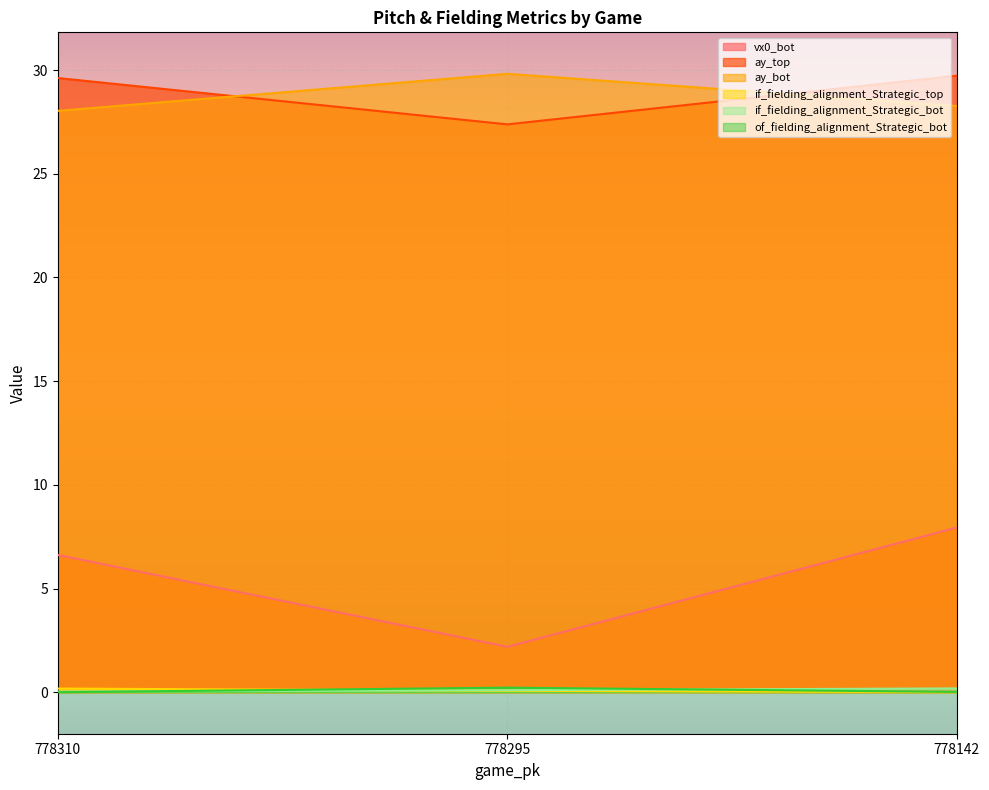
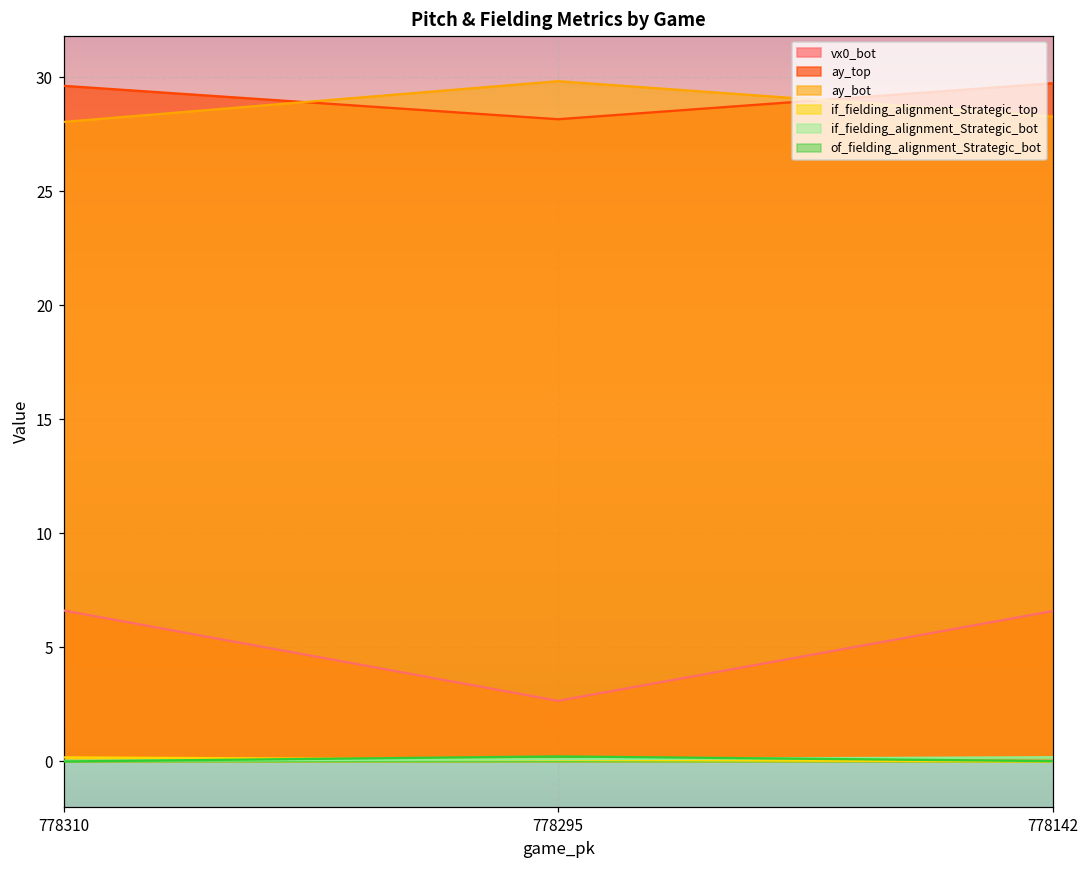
  {
    "vx0_bot": {
      "778310": 6.6,
-     "778295": 2.2,
-     "778142": 7.9
+     "778295": 2.7,
+     "778142": 6.6
    },
    "ay_top": {
      "778310": 29.6,
-     "778295": 27.4,
+     "778295": 28.1,
      "778142": 29.7
    },
    "if_fielding_alignment_Strategic_bot": {
      "778142": 0.2
    }
  }
